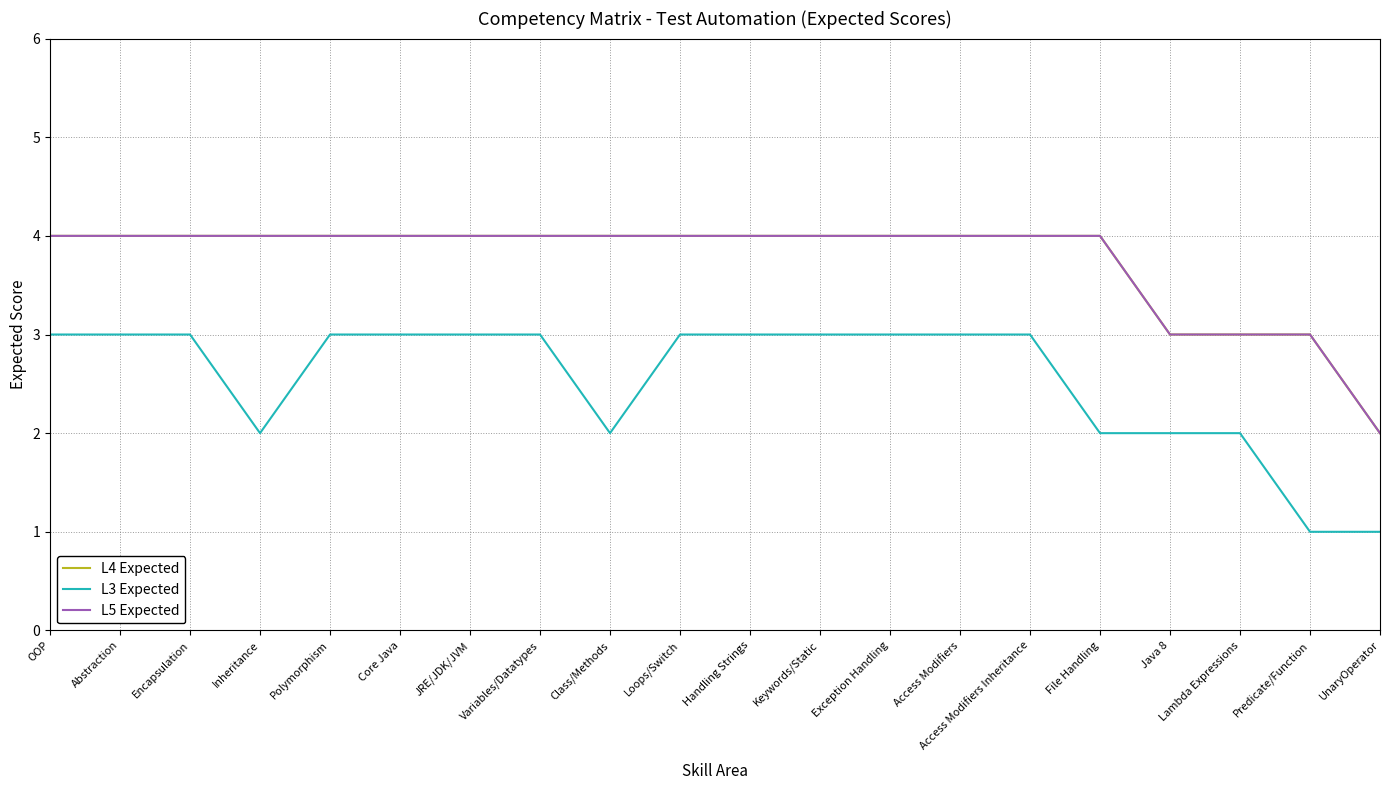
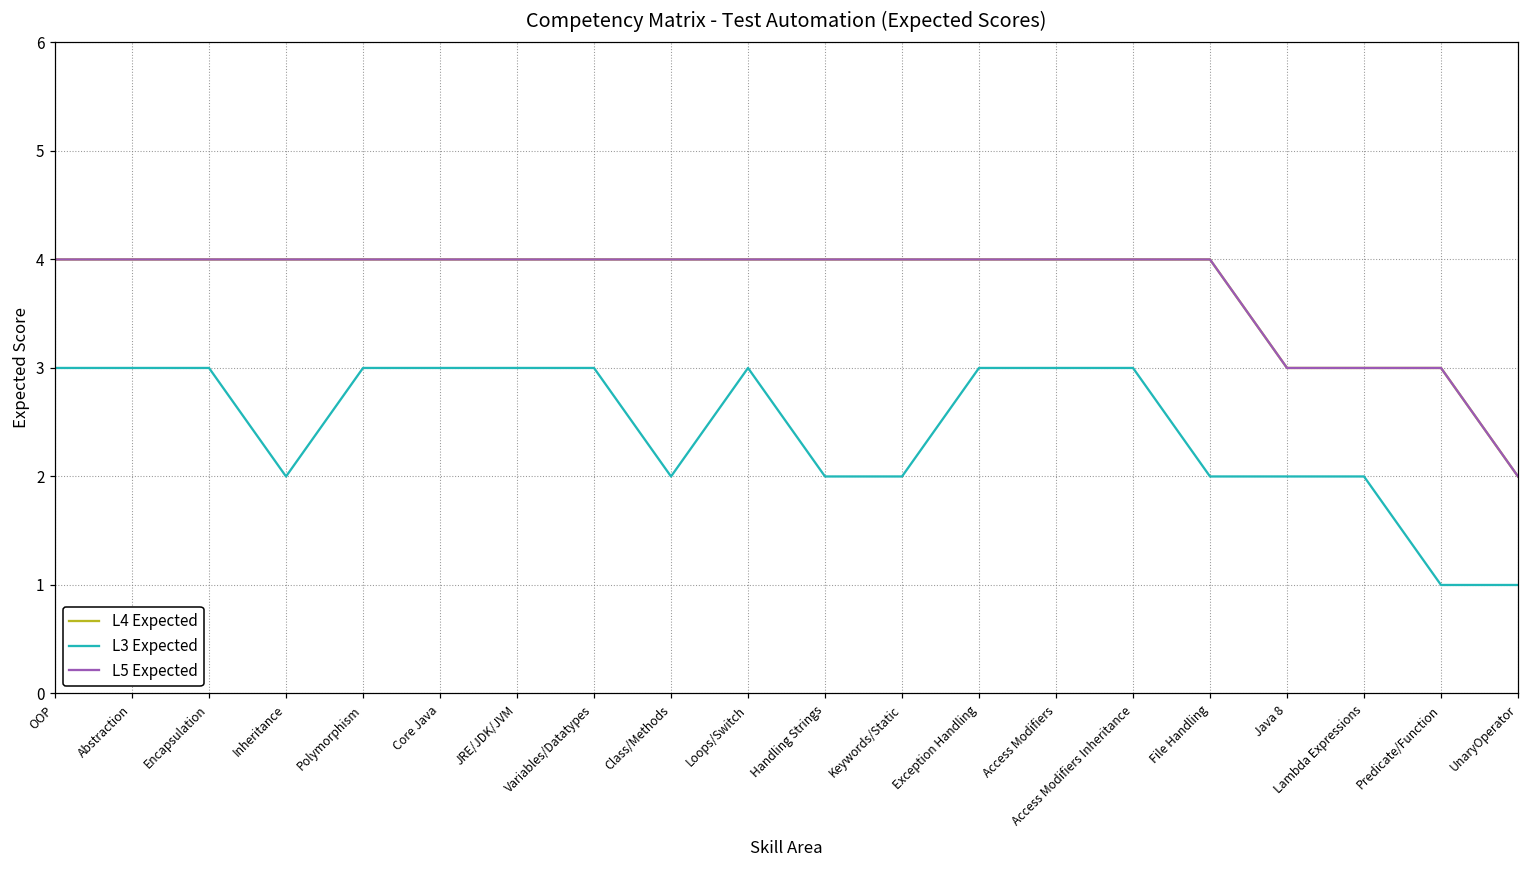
  {
    "L5 Expected": {
      "OOP": 4,
      "Abstraction": 4,
      "Encapsulation": 4,
      "Inheritance": 4,
      "Polymorphism": 4,
      "Core Java": 4,
      "JRE/JDK/JVM": 4,
      "Variables/Datatypes": 4,
      "Class/Methods": 4,
      "Loops/Switch": 4,
      "Handling Strings": 4,
      "Keywords/Static": 4,
      "Exception Handling": 4,
      "Access Modifiers": 4,
      "Access Modifiers Inheritance": 4,
      "File Handling": 4,
      "Java 8": 3,
      "Lambda Expressions": 3,
      "Predicate/Function": 3,
      "UnaryOperator": 2
    },
    "L3 Expected": {
      "OOP": 3,
      "Abstraction": 3,
      "Encapsulation": 3,
      "Inheritance": 2,
      "Polymorphism": 3,
      "Core Java": 3,
      "JRE/JDK/JVM": 3,
      "Variables/Datatypes": 3,
      "Class/Methods": 2,
      "Loops/Switch": 3,
-     "Handling Strings": 3,
-     "Keywords/Static": 3,
+     "Handling Strings": 2,
+     "Keywords/Static": 2,
      "Exception Handling": 3,
      "Access Modifiers": 3,
      "Access Modifiers Inheritance": 3,
      "File Handling": 2,
      "Java 8": 2,
      "Lambda Expressions": 2,
      "Predicate/Function": 1,
      "UnaryOperator": 1
    }
  }
